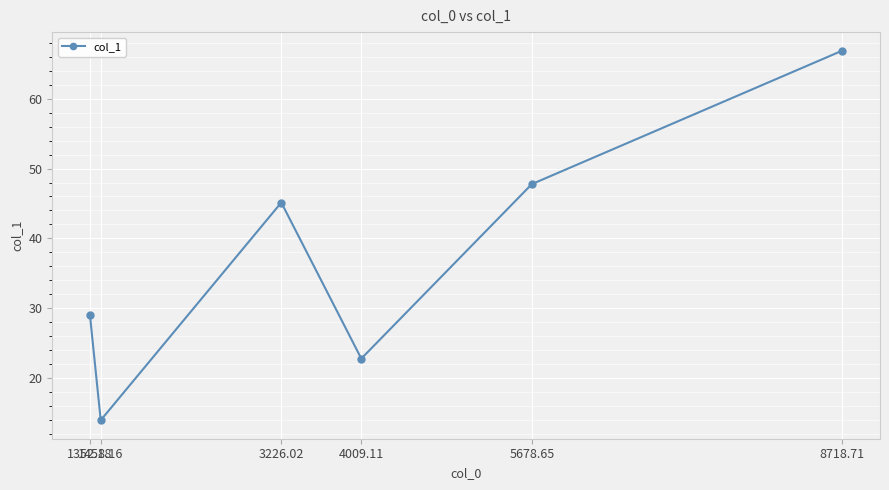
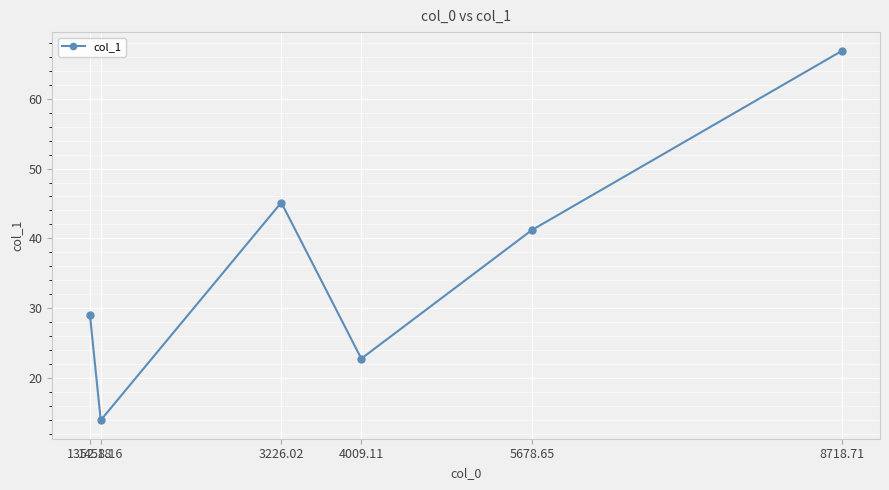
  {
    "3226.02": 45,
    "4009.11": 23,
-   "5678.65": 48,
+   "5678.65": 41,
    "8718.71": 67
  }
